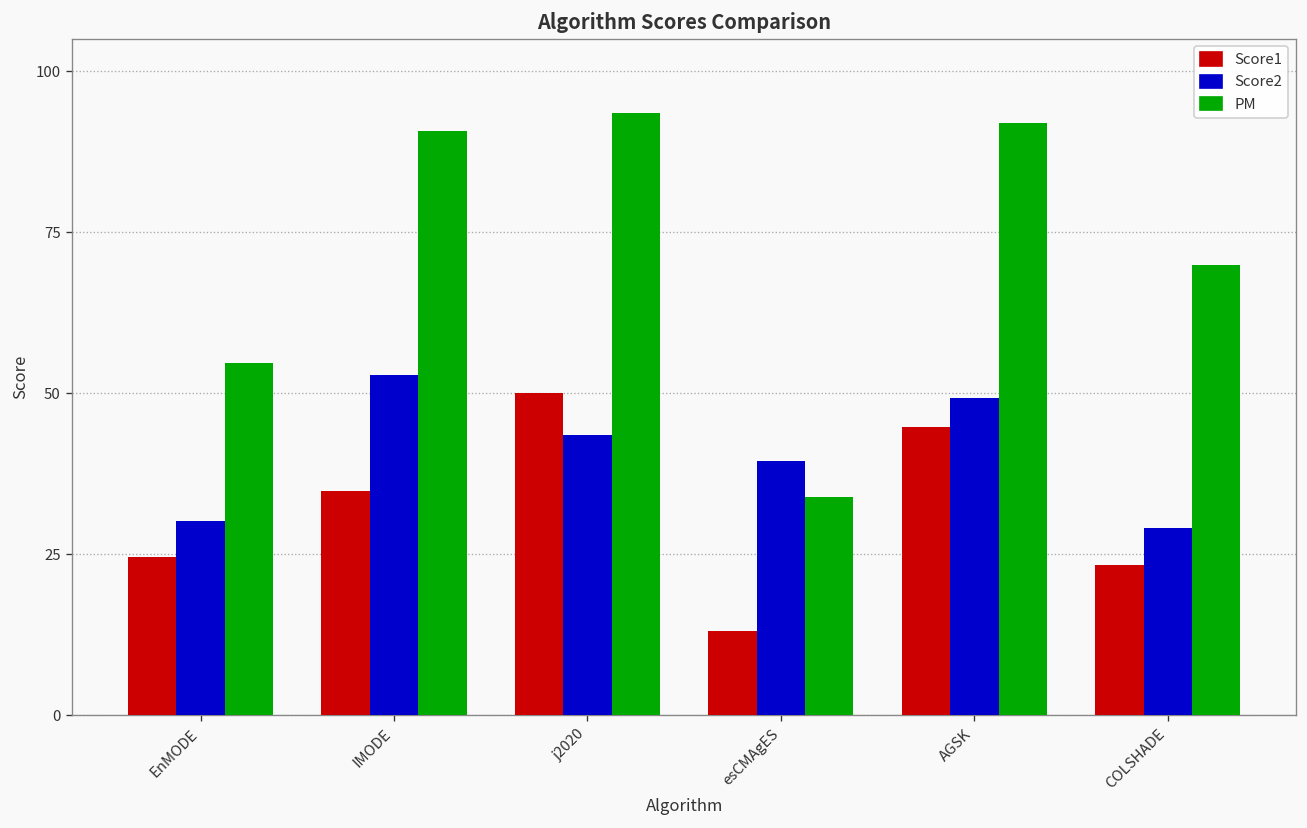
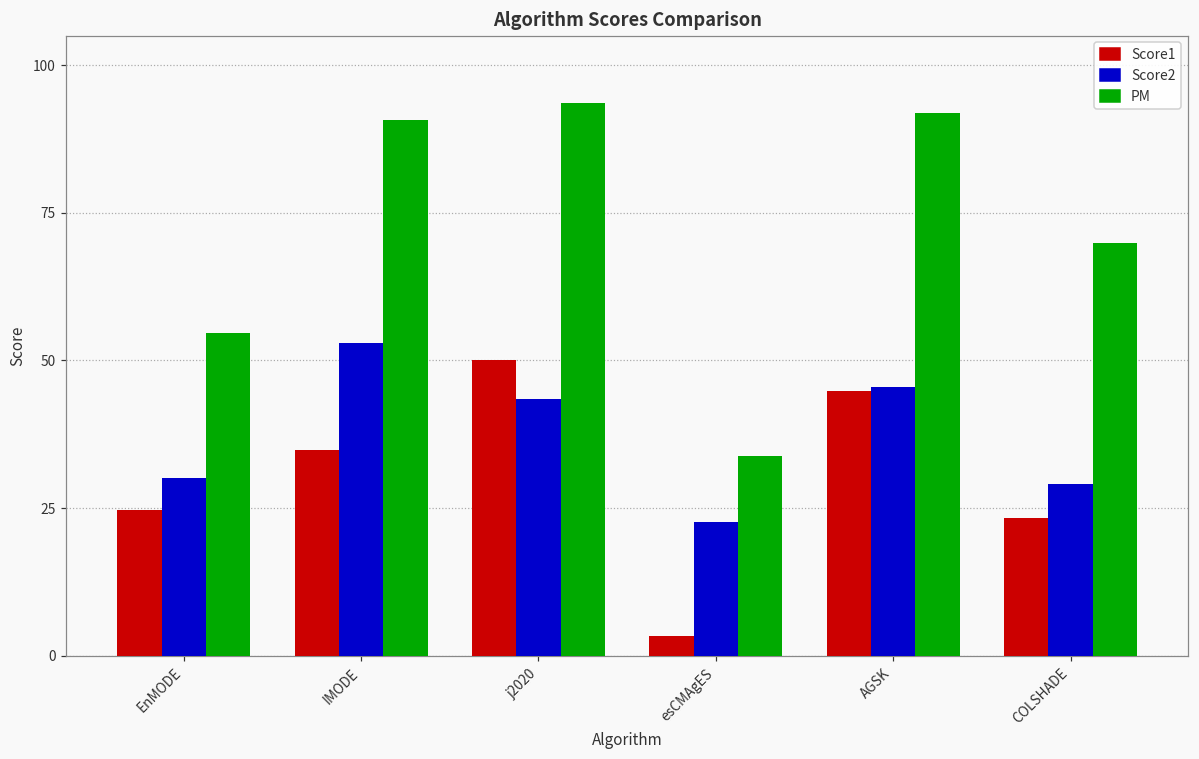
  {
    "Score1": {
      "EnMODE": 25,
      "IMODE": 35,
      "j2020": 50,
-     "esCMAgES": 13,
+     "esCMAgES": 3,
      "AGSK": 45,
      "COLSHADE": 23
    },
    "Score2": {
      "EnMODE": 30,
      "IMODE": 53,
      "j2020": 44,
-     "esCMAgES": 40,
-     "AGSK": 49,
+     "esCMAgES": 23,
+     "AGSK": 46,
      "COLSHADE": 29
    },
    "PM": {
      "EnMODE": 55,
      "IMODE": 91,
      "j2020": 94,
      "esCMAgES": 34,
      "AGSK": 92,
      "COLSHADE": 70
    }
  }
